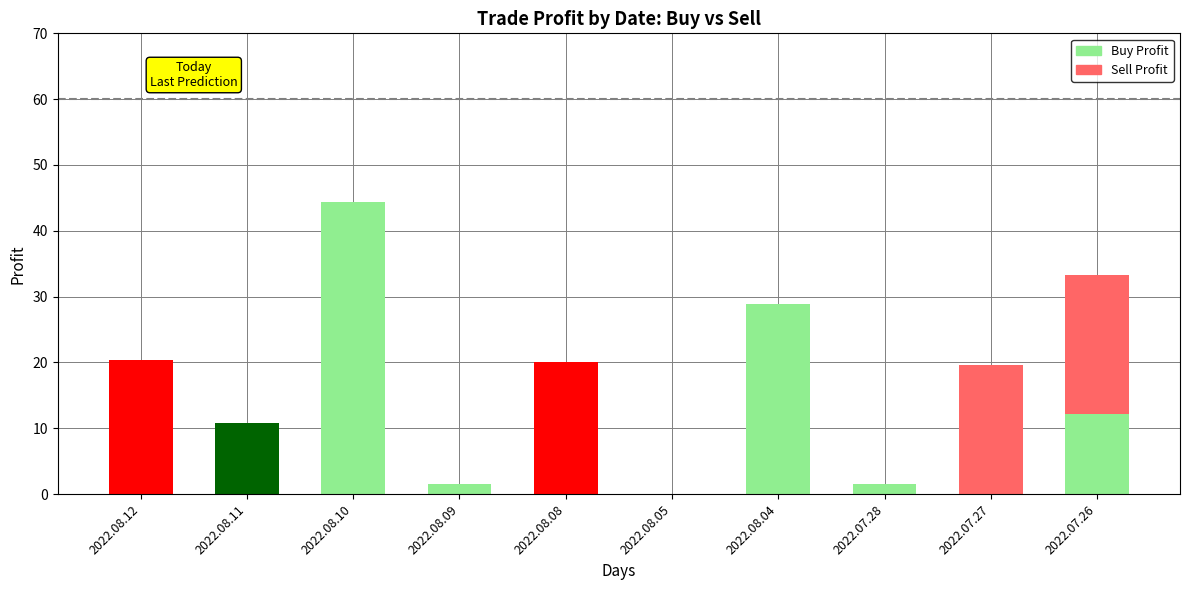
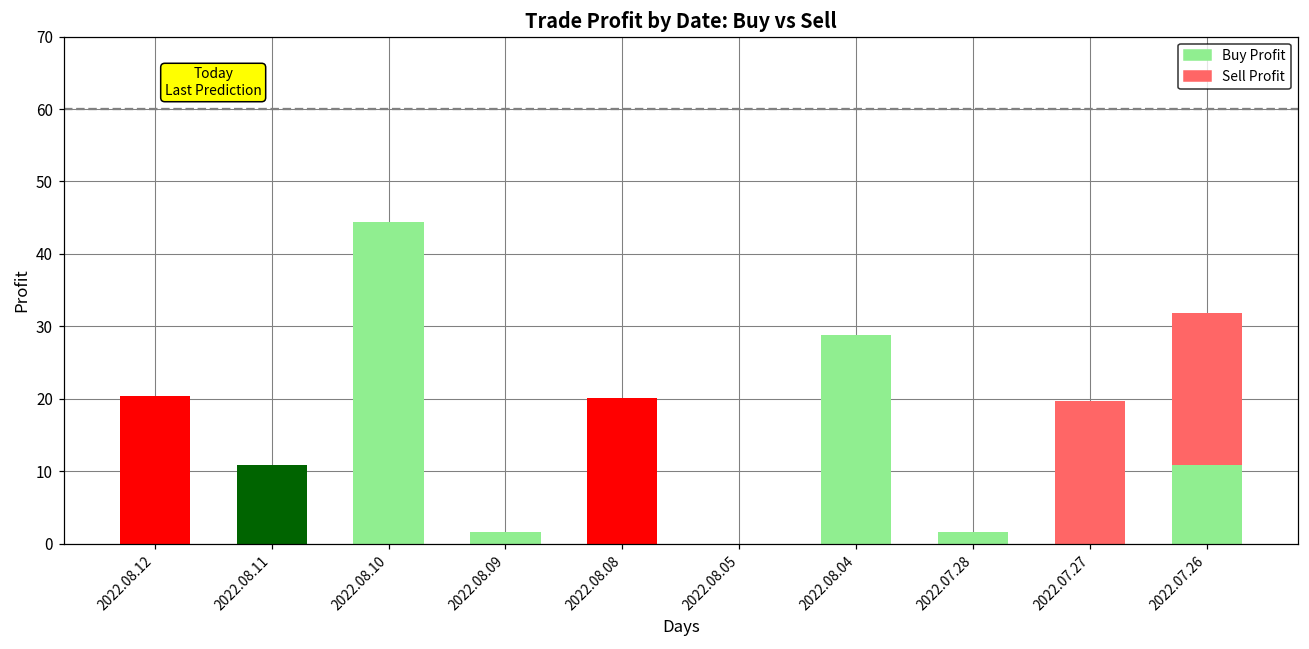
  {
    "Buy Profit": {
      "2022.08.12": 0,
      "2022.08.11": 11,
      "2022.08.10": 44,
      "2022.08.09": 2,
      "2022.08.08": 0,
      "2022.08.05": 0,
      "2022.08.04": 29,
      "2022.07.28": 2,
      "2022.07.27": 0,
-     "2022.07.26": 12
+     "2022.07.26": 11
    }
  }
